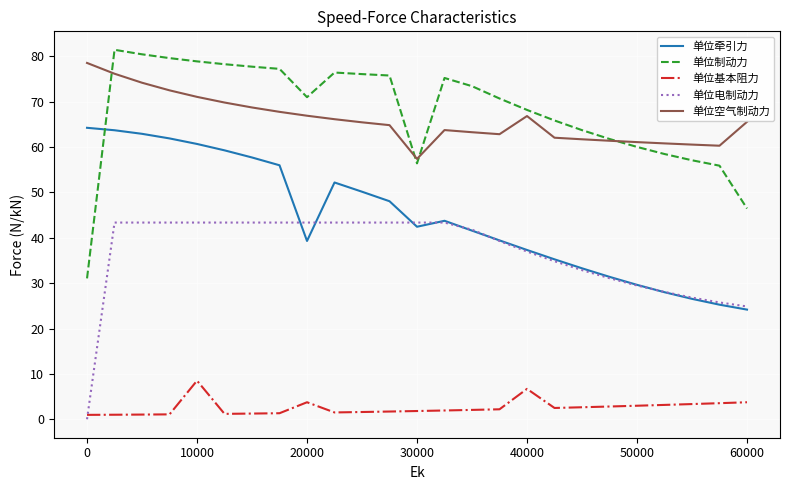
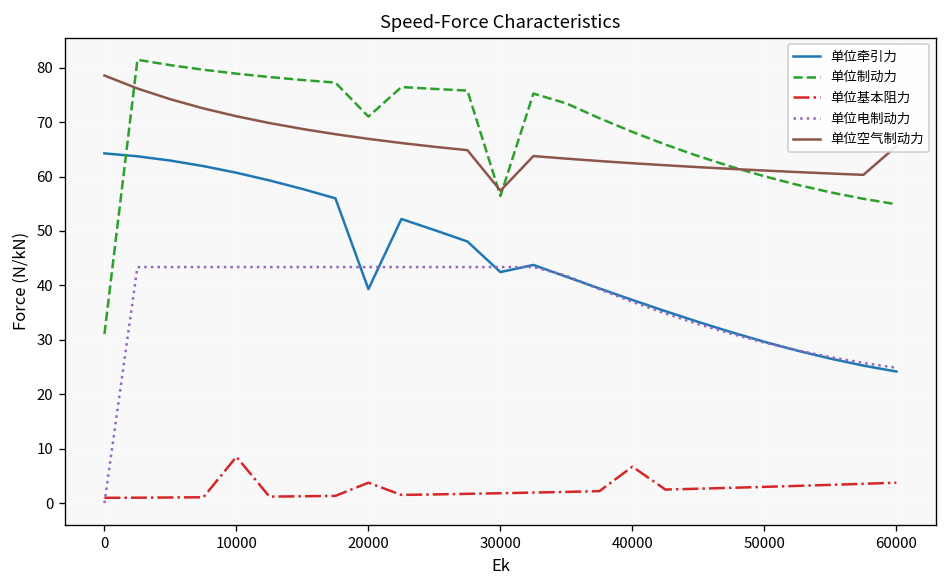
  {
    "单位牵引力": {
      "0": 64,
      "10000": 61,
      "20000": 39,
      "30000": 42,
      "60000": 24
    },
    "单位制动力": {
      "0": 31,
      "10000": 79,
      "20000": 71,
      "30000": 56,
      "40000": 68,
      "50000": 60,
-     "60000": 46
+     "60000": 55
    },
    "单位基本阻力": {
      "0": 1,
      "10000": 9,
      "20000": 4,
      "30000": 2,
      "40000": 7,
      "50000": 3,
      "60000": 4
    },
    "单位电制动力": {
      "0": 0,
      "10000": 43,
      "20000": 43,
      "30000": 43,
      "60000": 25
    },
    "单位空气制动力": {
      "0": 79,
      "10000": 71,
      "20000": 67,
      "30000": 57,
-     "40000": 67,
+     "40000": 62,
      "50000": 61,
      "60000": 66
    }
  }
